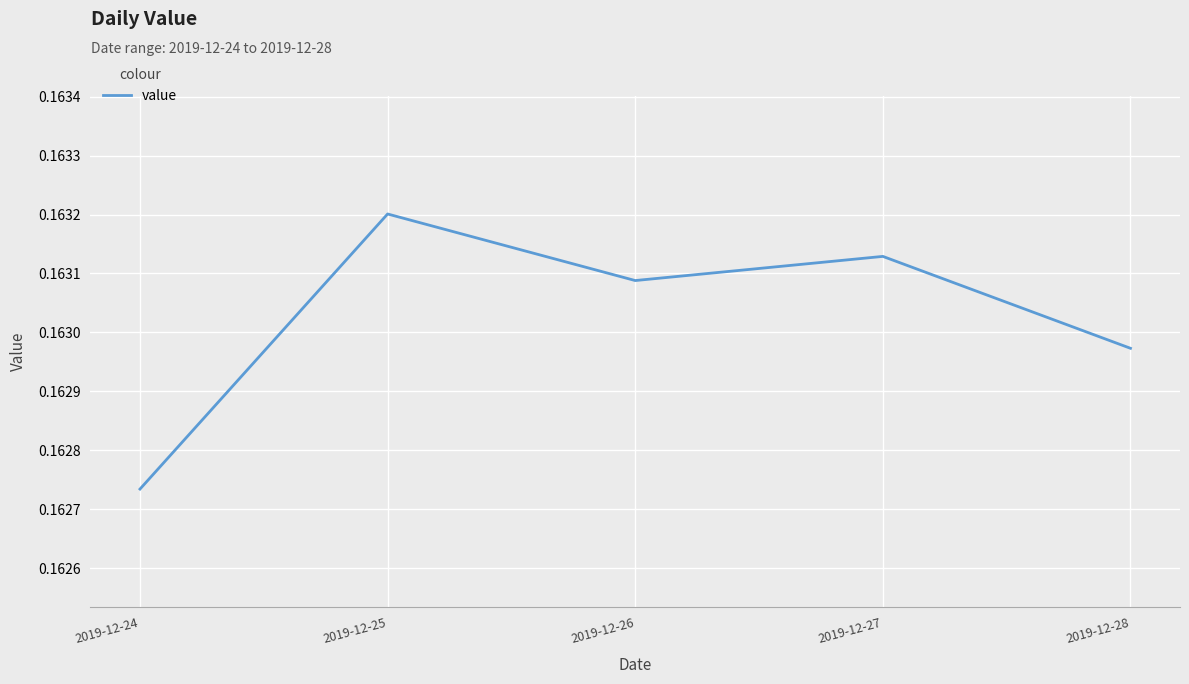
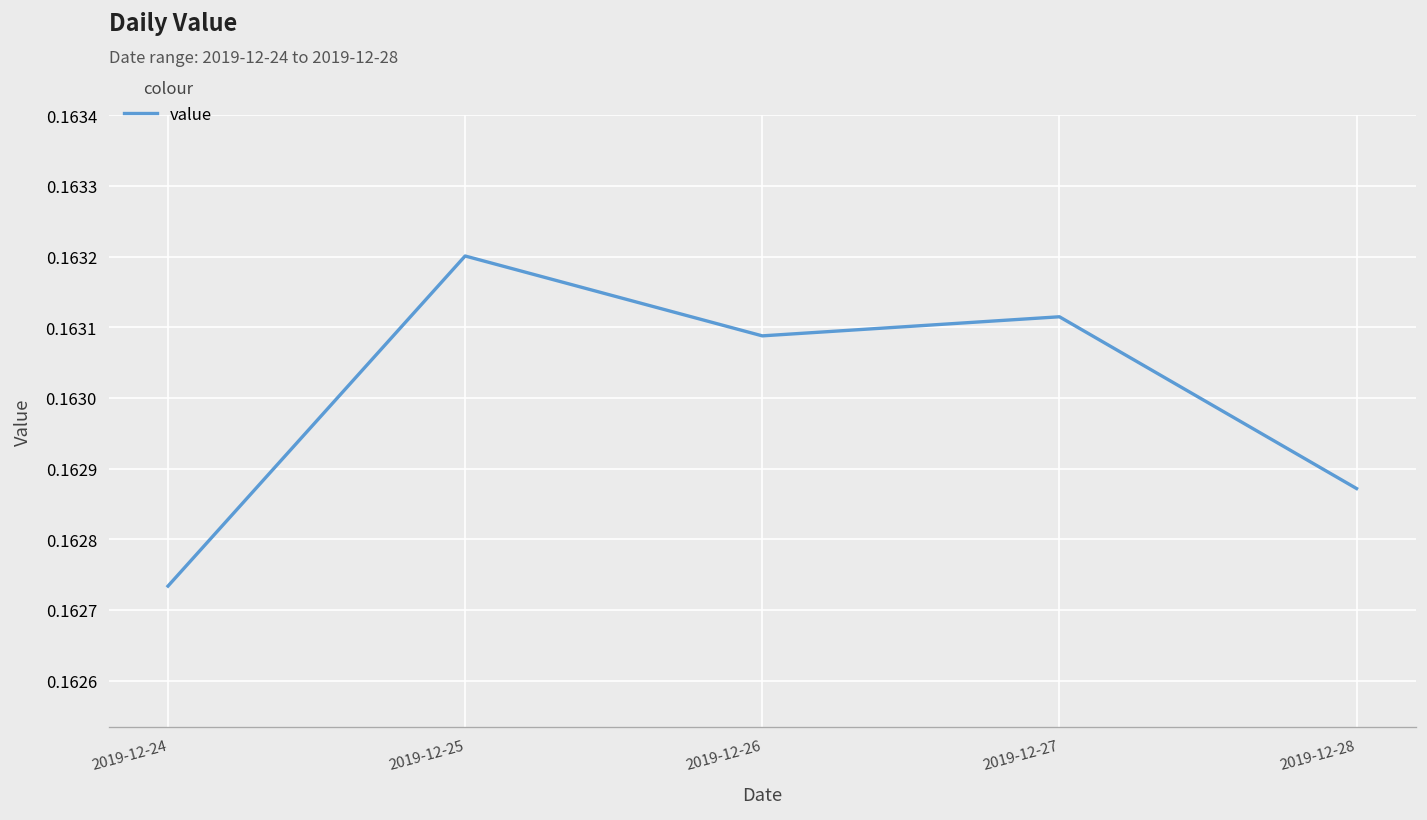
  {
    "2019-12-24": 0.16273,
    "2019-12-25": 0.16320,
    "2019-12-26": 0.16309,
-   "2019-12-27": 0.16313,
-   "2019-12-28": 0.16297
+   "2019-12-27": 0.16312,
+   "2019-12-28": 0.16287
  }
